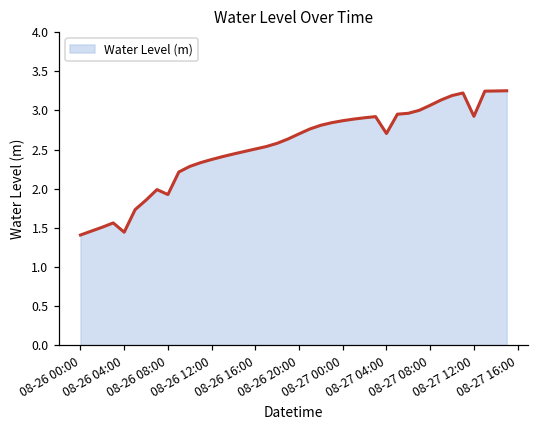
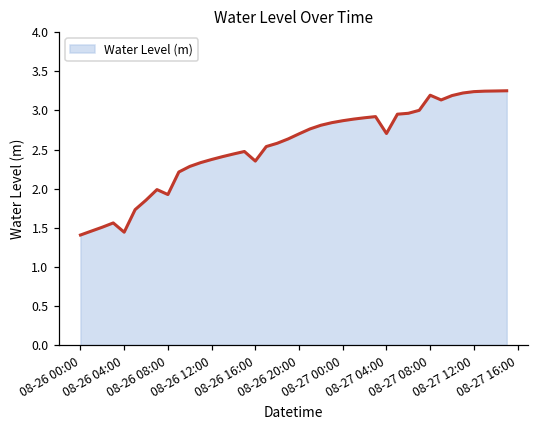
  {
    "08-26 00:00": 1.4,
    "08-26 04:00": 1.4,
    "08-26 08:00": 1.9,
    "08-26 12:00": 2.4,
-   "08-26 16:00": 2.5,
+   "08-26 16:00": 2.4,
    "08-26 20:00": 2.7,
    "08-27 00:00": 2.9,
    "08-27 04:00": 2.7,
-   "08-27 08:00": 3.1,
-   "08-27 12:00": 2.9
+   "08-27 08:00": 3.2,
+   "08-27 12:00": 3.2
  }
